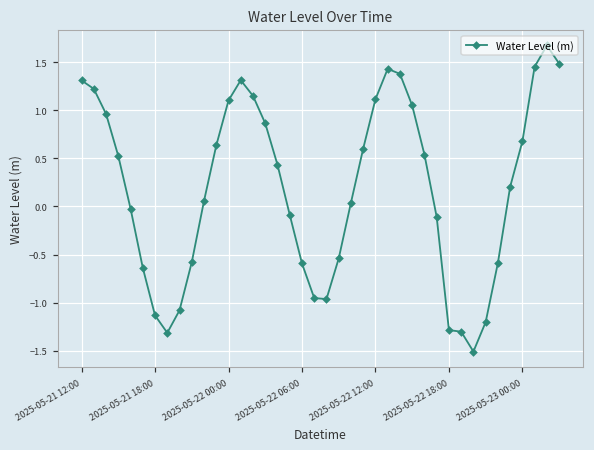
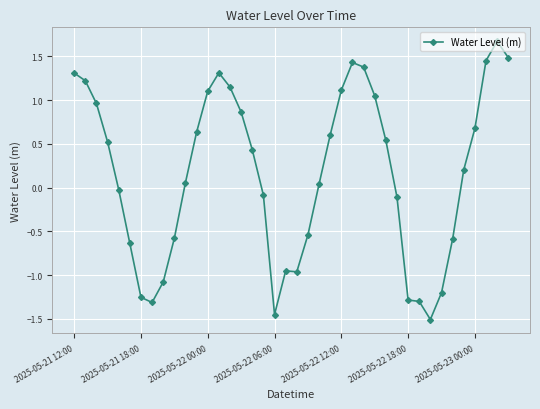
  {
    "2025-05-21 12:00": 1.3,
-   "2025-05-21 18:00": -1.1,
+   "2025-05-21 18:00": -1.3,
    "2025-05-22 00:00": 1.1,
-   "2025-05-22 06:00": -0.6,
+   "2025-05-22 06:00": -1.5,
    "2025-05-22 12:00": 1.1,
    "2025-05-22 18:00": -1.3,
    "2025-05-23 00:00": 0.7
  }
